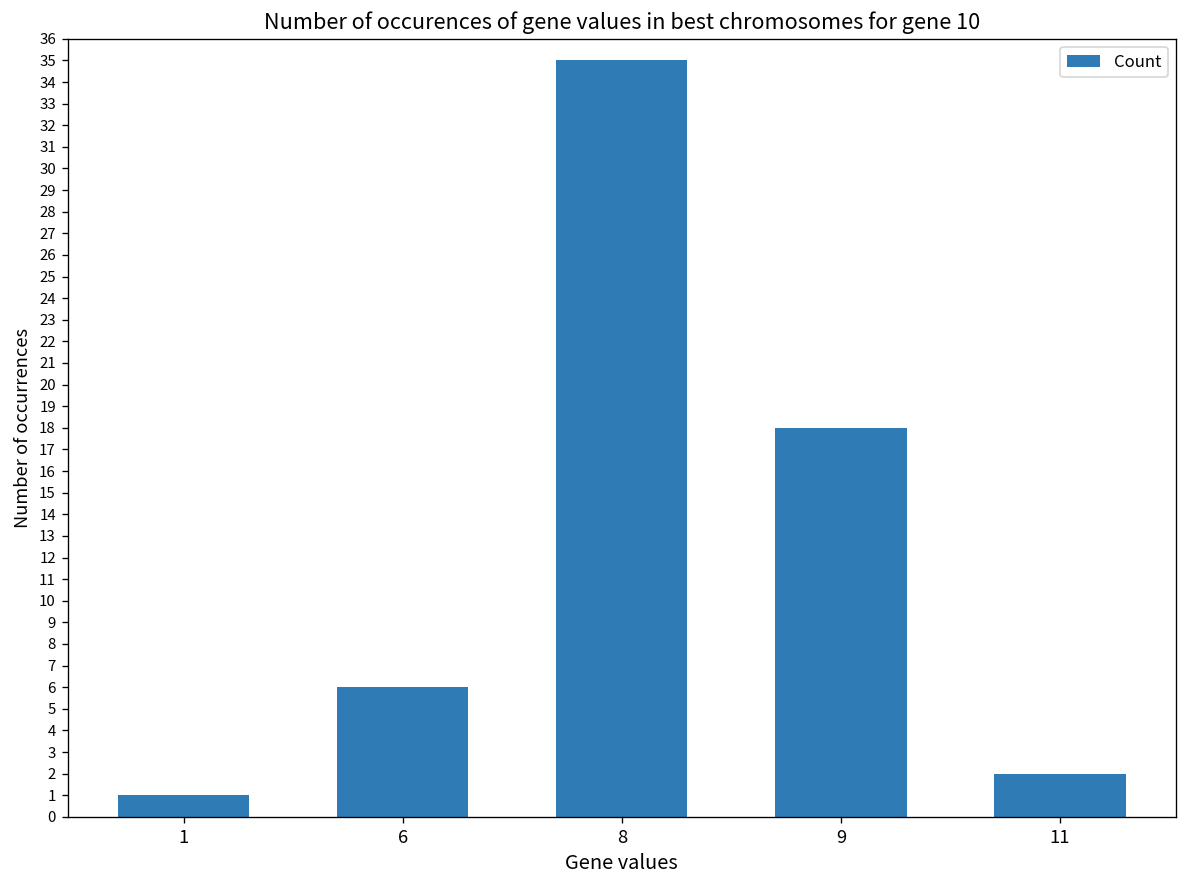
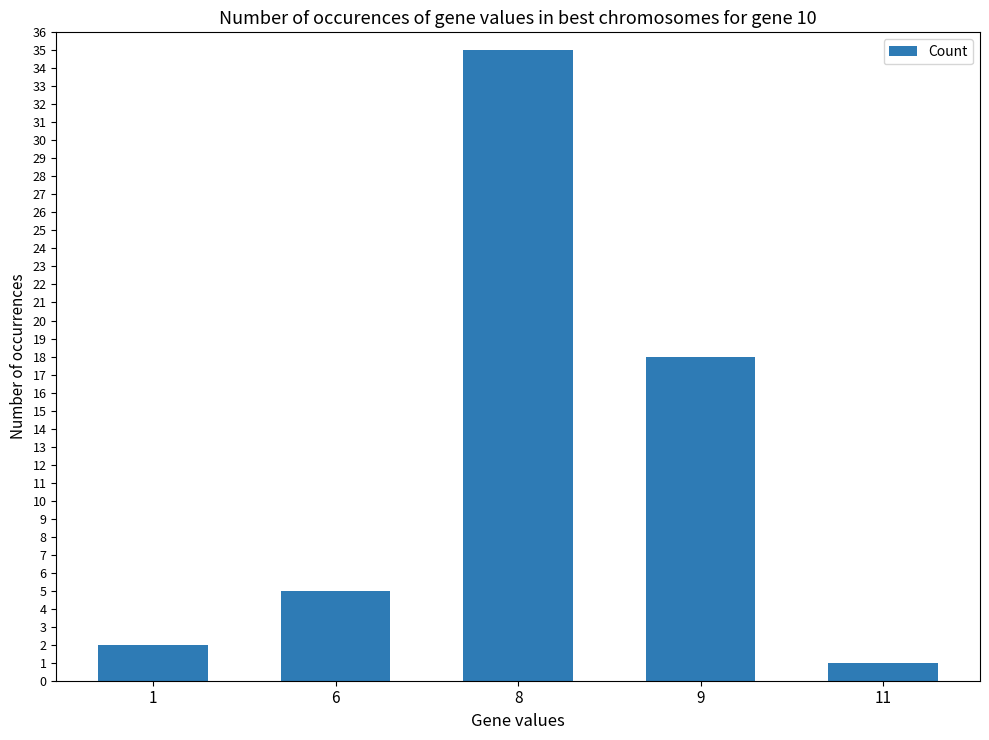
  {
-   "1": 1,
-   "6": 6,
+   "1": 2,
+   "6": 5,
    "8": 35,
    "9": 18,
-   "11": 2
+   "11": 1
  }
